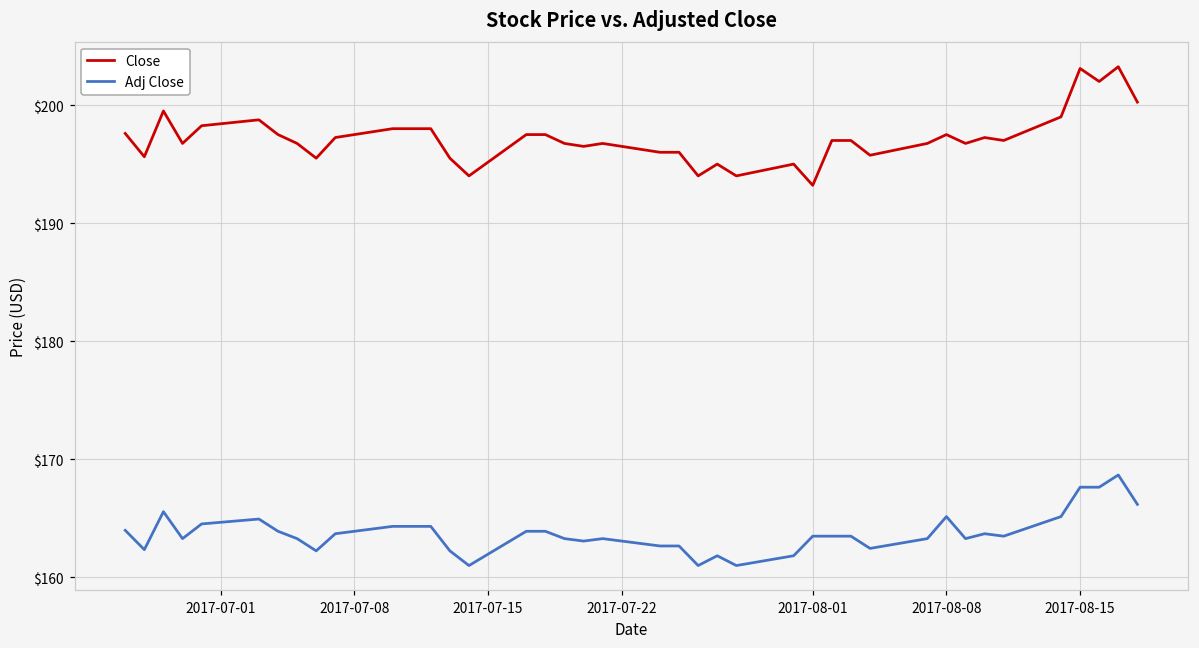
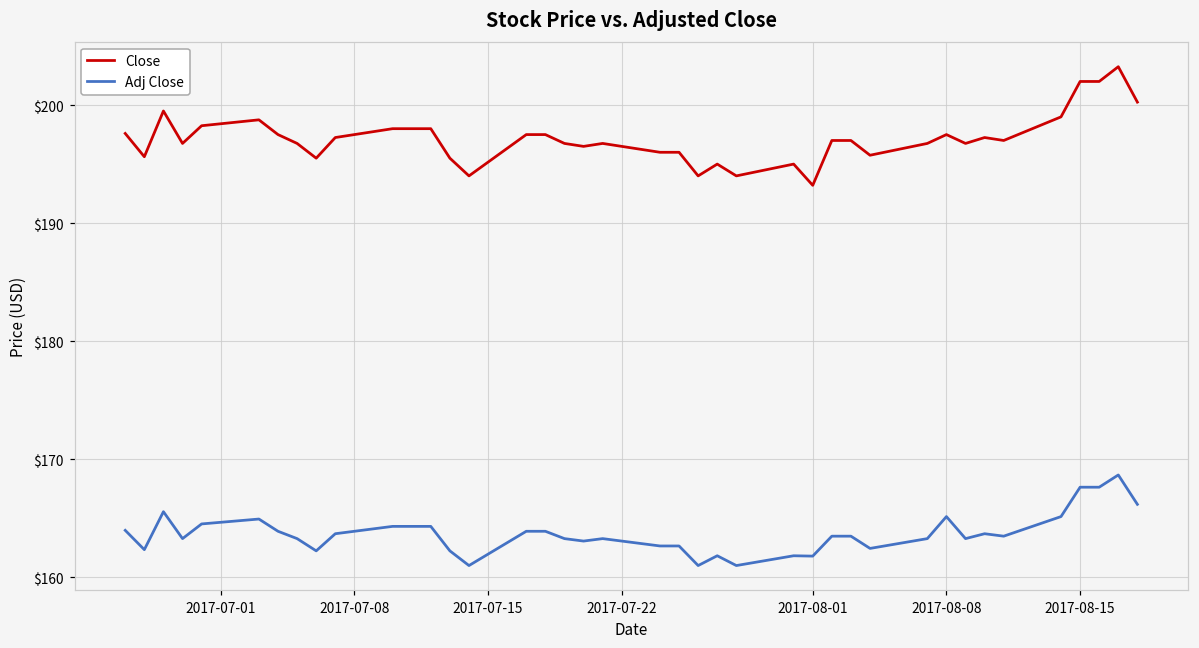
  {
    "Close": {
      "2017-08-01": "$193.2",
      "2017-08-08": "$197.5",
-     "2017-08-15": "$203.1"
+     "2017-08-15": "$202.0"
    },
    "Adj Close": {
-     "2017-08-01": "$163.5",
+     "2017-08-01": "$161.8",
      "2017-08-08": "$165.1",
      "2017-08-15": "$167.6"
    }
  }
